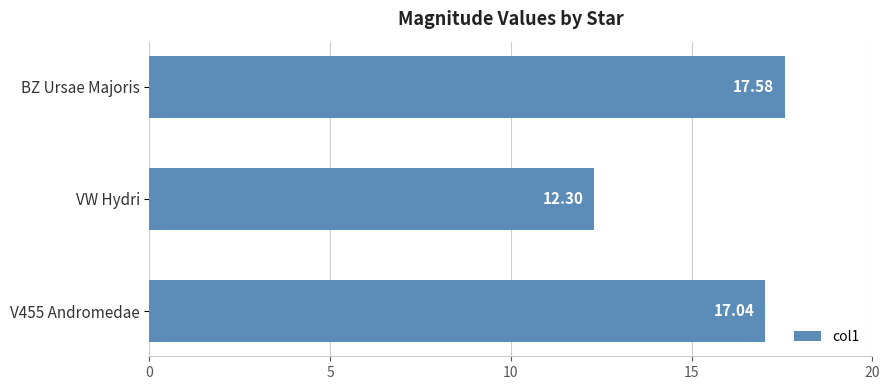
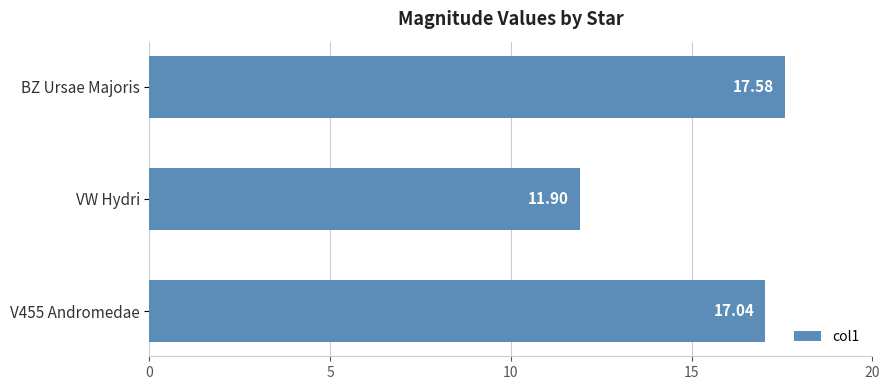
  {
    "BZ Ursae Majoris": 17.58,
-   "VW Hydri": 12.30,
+   "VW Hydri": 11.90,
    "V455 Andromedae": 17.04
  }
